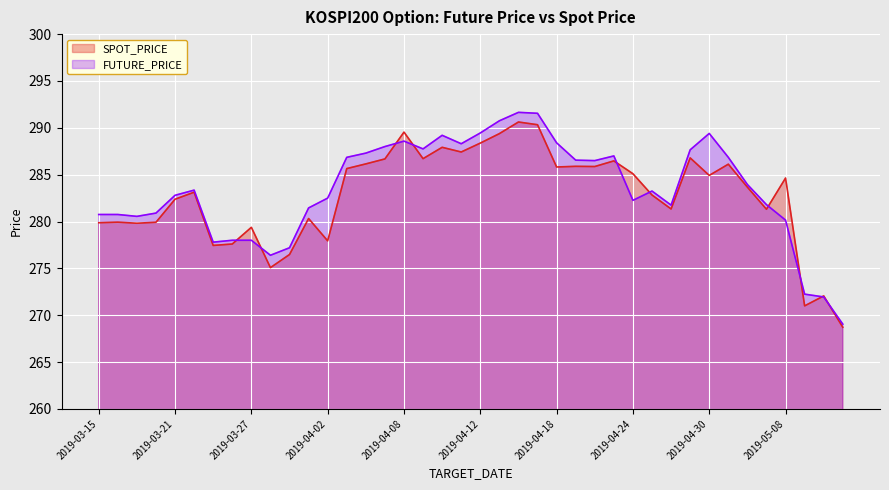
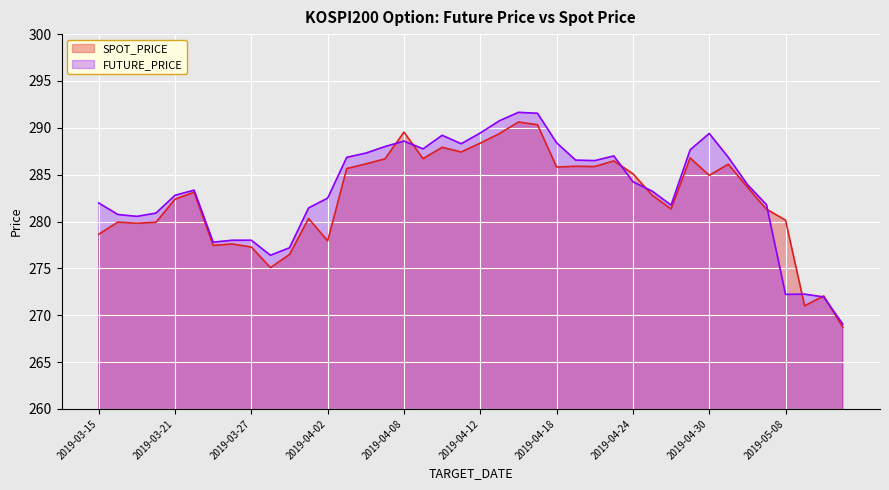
  {
    "SPOT_PRICE": {
-     "2019-03-15": 280,
+     "2019-03-15": 279,
      "2019-03-21": 282,
-     "2019-03-27": 279,
+     "2019-03-27": 277,
      "2019-04-02": 278,
      "2019-04-08": 290,
      "2019-04-12": 288,
      "2019-04-18": 286,
      "2019-04-24": 285,
      "2019-04-30": 285,
-     "2019-05-08": 285
+     "2019-05-08": 280
    },
    "FUTURE_PRICE": {
-     "2019-03-15": 281,
+     "2019-03-15": 282,
      "2019-03-21": 283,
      "2019-03-27": 278,
      "2019-04-02": 283,
      "2019-04-08": 289,
      "2019-04-12": 289,
      "2019-04-18": 288,
-     "2019-04-24": 282,
+     "2019-04-24": 284,
      "2019-04-30": 289,
-     "2019-05-08": 280
+     "2019-05-08": 272
    }
  }
